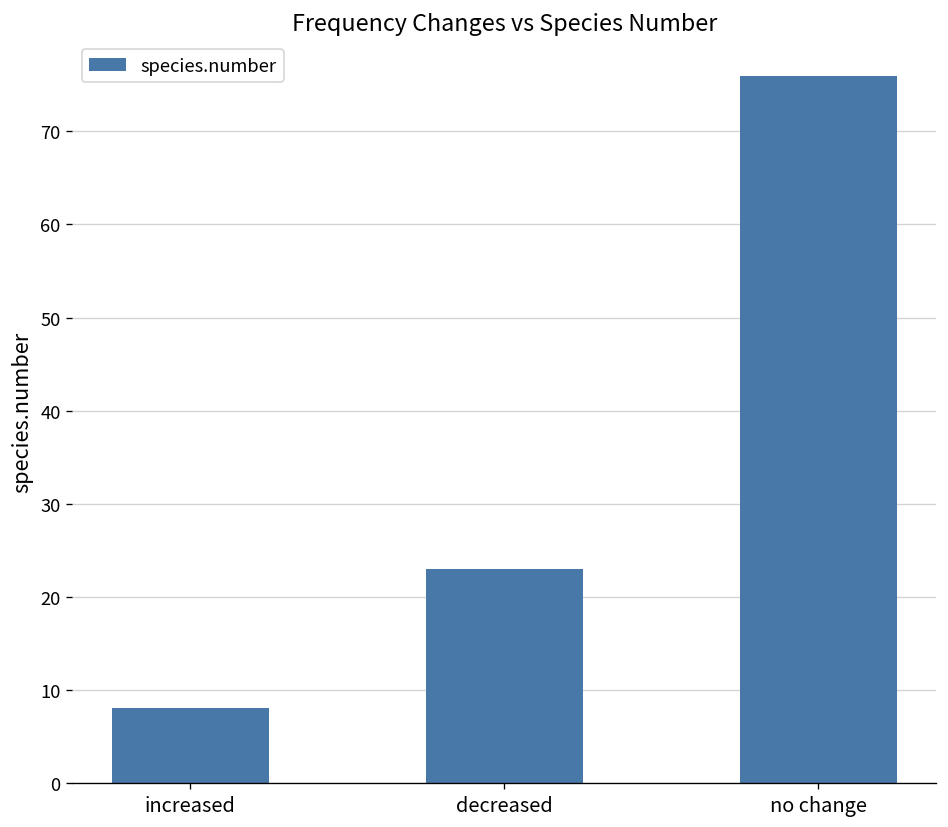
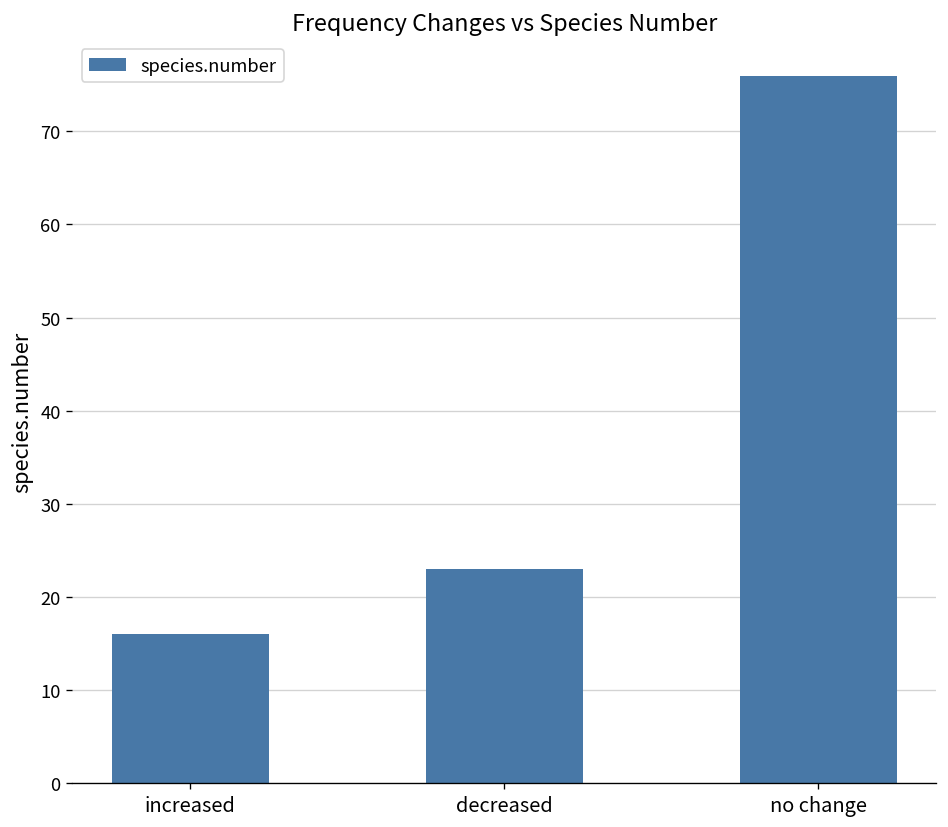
  {
-   "increased": 8,
+   "increased": 16,
    "decreased": 23,
    "no change": 76
  }
